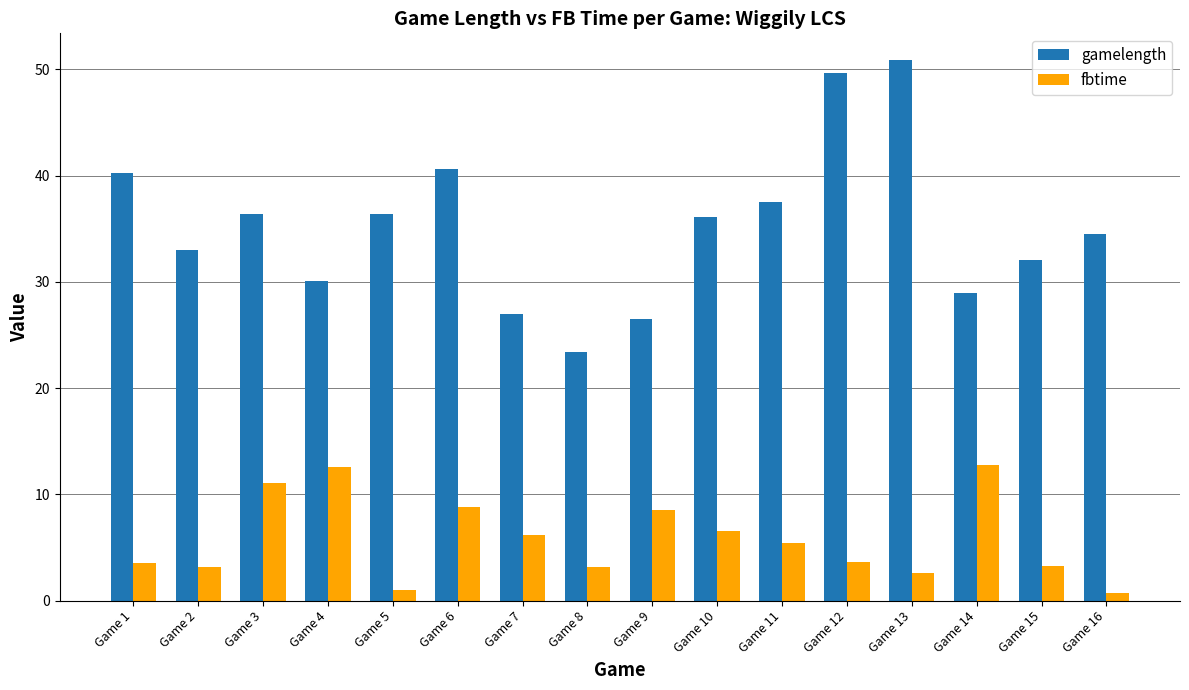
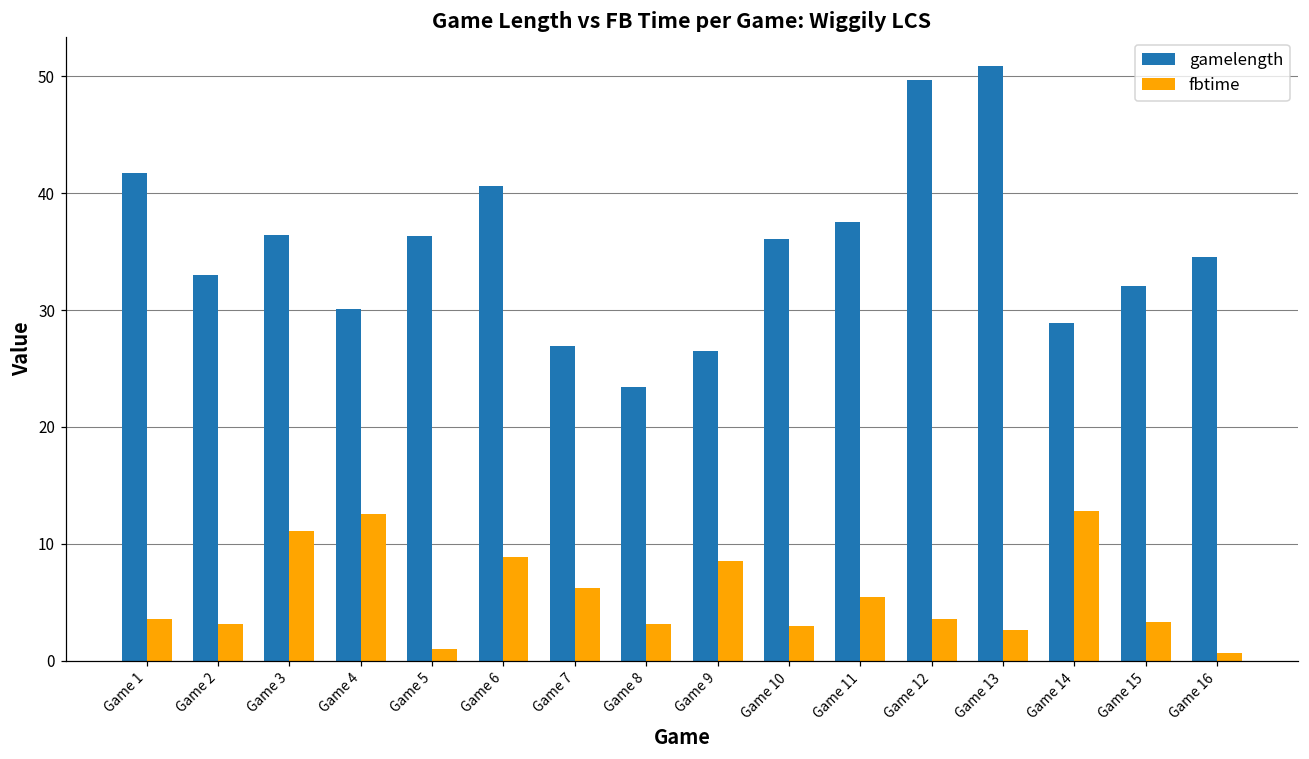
  {
    "gamelength": {
-     "Game 1": 40.2,
+     "Game 1": 41.8,
      "Game 2": 33.0,
      "Game 3": 36.4,
      "Game 4": 30.1,
      "Game 5": 36.4,
      "Game 6": 40.6,
      "Game 7": 27.0,
      "Game 8": 23.4,
      "Game 9": 26.5,
      "Game 10": 36.1,
      "Game 11": 37.5,
      "Game 12": 49.7,
      "Game 13": 50.9,
      "Game 14": 28.9,
      "Game 15": 32.1,
      "Game 16": 34.5
    },
    "fbtime": {
      "Game 1": 3.5,
      "Game 2": 3.2,
      "Game 3": 11.1,
      "Game 4": 12.6,
      "Game 5": 1.0,
      "Game 6": 8.9,
      "Game 7": 6.2,
      "Game 8": 3.1,
      "Game 9": 8.5,
-     "Game 10": 6.5,
+     "Game 10": 3.0,
      "Game 11": 5.5,
      "Game 12": 3.6,
      "Game 13": 2.6,
      "Game 14": 12.8,
      "Game 15": 3.3,
      "Game 16": 0.7
    }
  }
